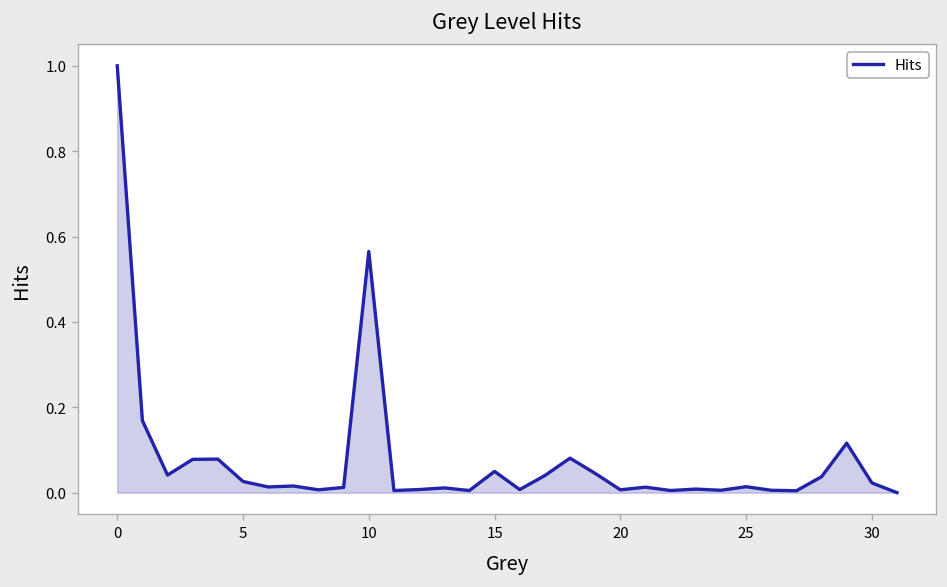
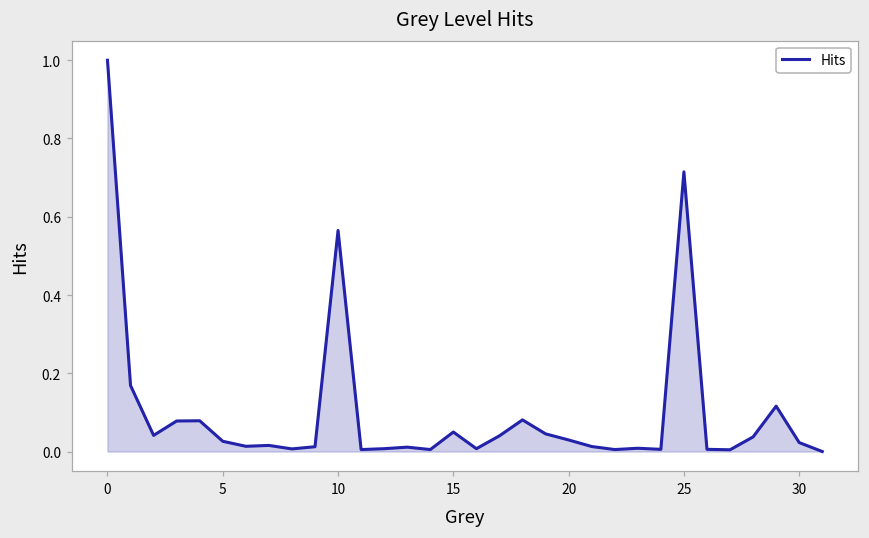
  {
    "0": 1.00,
    "5": 0.03,
    "10": 0.56,
    "15": 0.05,
-   "20": 0.01,
-   "25": 0.01,
+   "20": 0.03,
+   "25": 0.71,
    "30": 0.02
  }
